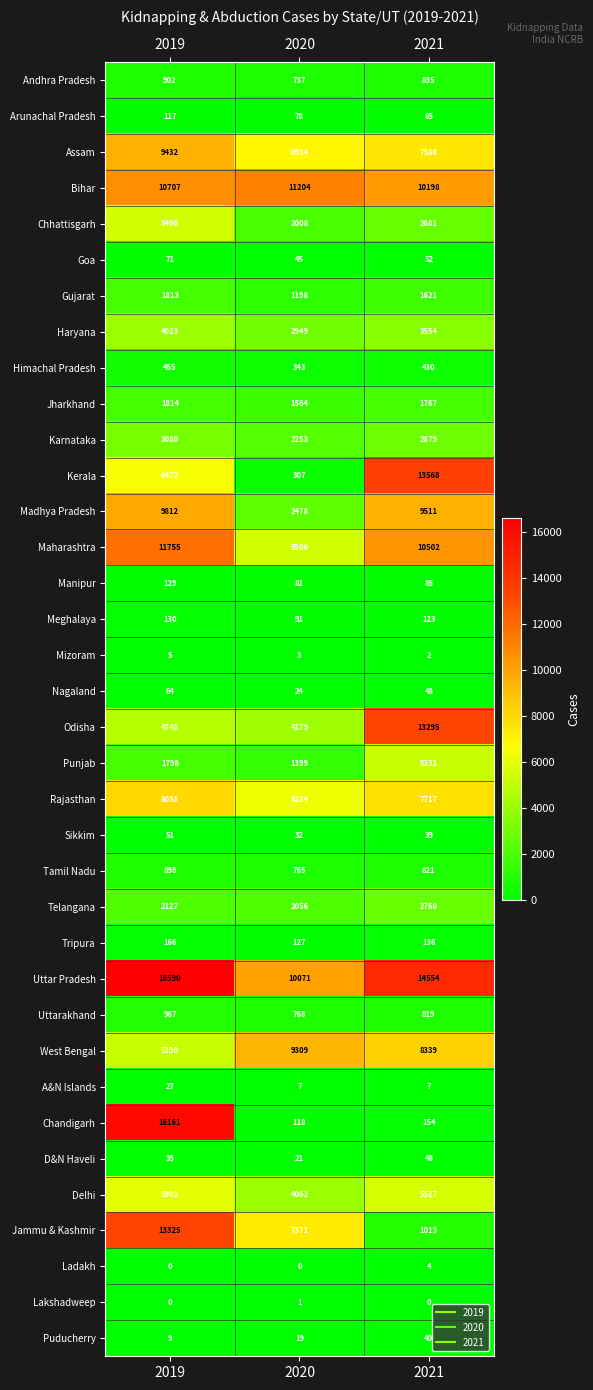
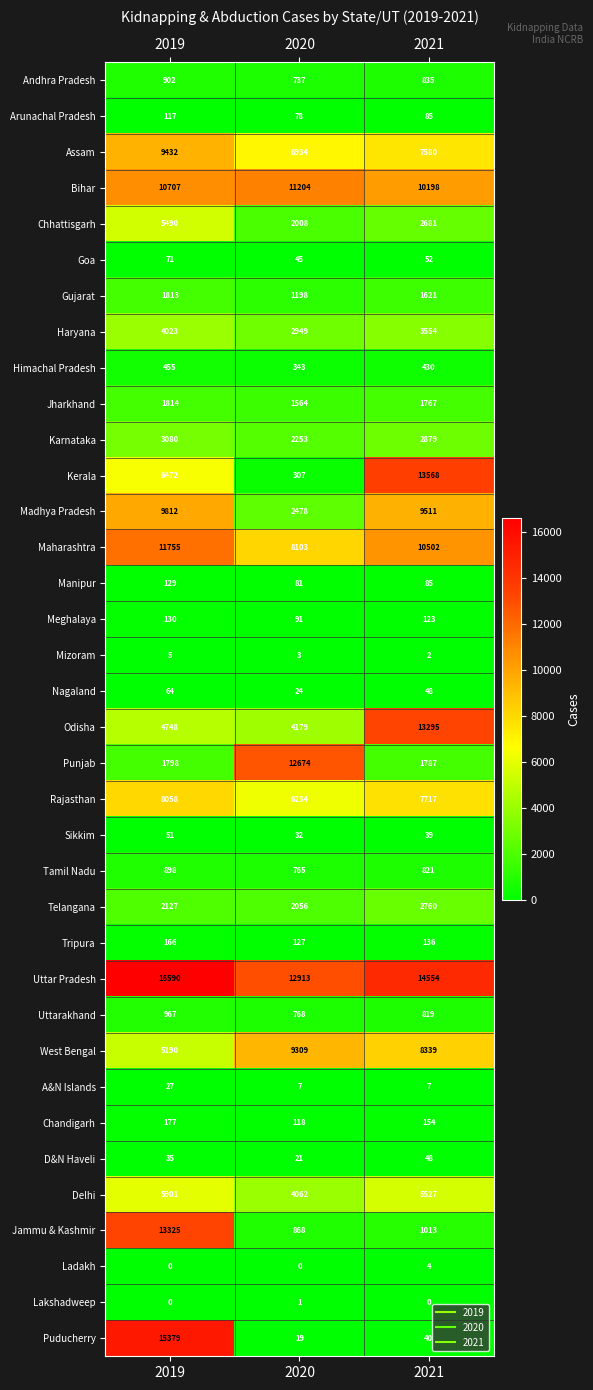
  {
    "Andhra Pradesh": {
      "2019": 902,
      "2020": 737,
      "2021": 835
    },
    "Arunachal Pradesh": {
      "2019": 117,
      "2020": 78,
      "2021": 85
    },
    "Assam": {
      "2019": 9432,
      "2020": 6934,
      "2021": 7580
    },
    "Bihar": {
      "2019": 10707,
      "2020": 11204,
      "2021": 10198
    },
    "Chhattisgarh": {
      "2019": 5490,
      "2020": 2008,
      "2021": 2681
    },
    "Goa": {
      "2019": 71,
      "2020": 45,
      "2021": 52
    },
    "Gujarat": {
      "2019": 1813,
      "2020": 1198,
      "2021": 1621
    },
    "Haryana": {
      "2019": 4023,
      "2020": 2949,
      "2021": 3554
    },
    "Himachal Pradesh": {
      "2019": 455,
      "2020": 343,
      "2021": 430
    },
    "Jharkhand": {
      "2019": 1814,
      "2020": 1564,
      "2021": 1767
    },
    "Karnataka": {
      "2019": 3080,
      "2020": 2253,
      "2021": 2879
    },
    "Kerala": {
      "2019": 6472,
      "2020": 307,
      "2021": 13568
    },
    "Madhya Pradesh": {
      "2019": 9812,
      "2020": 2478,
      "2021": 9511
    },
    "Maharashtra": {
      "2019": 11755,
-     "2020": 5506,
+     "2020": 8103,
      "2021": 10502
    },
    "Manipur": {
      "2019": 129,
      "2020": 81,
      "2021": 85
    },
    "Meghalaya": {
      "2019": 130,
      "2020": 91,
      "2021": 123
    },
    "Mizoram": {
      "2019": 5,
      "2020": 3,
      "2021": 2
    },
    "Nagaland": {
      "2019": 64,
      "2020": 24,
      "2021": 48
    },
    "Odisha": {
      "2019": 4748,
      "2020": 4179,
      "2021": 13295
    },
    "Punjab": {
      "2019": 1798,
-     "2020": 1399,
-     "2021": 5231
+     "2020": 12674,
+     "2021": 1787
    },
    "Rajasthan": {
      "2019": 8058,
      "2020": 6234,
      "2021": 7717
    },
    "Sikkim": {
      "2019": 51,
      "2020": 32,
      "2021": 39
    },
    "Tamil Nadu": {
      "2019": 898,
      "2020": 765,
      "2021": 821
    },
    "Telangana": {
      "2019": 2127,
      "2020": 2056,
      "2021": 2760
    },
    "Tripura": {
      "2019": 166,
      "2020": 127,
      "2021": 136
    },
    "Uttar Pradesh": {
      "2019": 16590,
-     "2020": 10071,
+     "2020": 12913,
      "2021": 14554
    },
    "Uttarakhand": {
      "2019": 967,
      "2020": 768,
      "2021": 819
    },
    "West Bengal": {
      "2019": 5190,
      "2020": 9309,
      "2021": 8339
    },
    "A&N Islands": {
      "2019": 27,
      "2020": 7,
      "2021": 7
    },
    "Chandigarh": {
-     "2019": 16161,
+     "2019": 177,
      "2020": 118,
      "2021": 154
    },
    "D&N Haveli": {
      "2019": 35,
      "2020": 21,
      "2021": 48
    },
    "Delhi": {
      "2019": 5901,
      "2020": 4062,
      "2021": 5527
    },
    "Jammu & Kashmir": {
      "2019": 13325,
-     "2020": 7371,
+     "2020": 868,
      "2021": 1013
    },
    "Ladakh": {
      "2019": 0,
      "2020": 0,
      "2021": 4
    },
    "Lakshadweep": {
      "2019": 0,
      "2020": 1,
      "2021": 0
    },
    "Puducherry": {
-     "2019": 9,
+     "2019": 15379,
      "2020": 19
    }
  }
